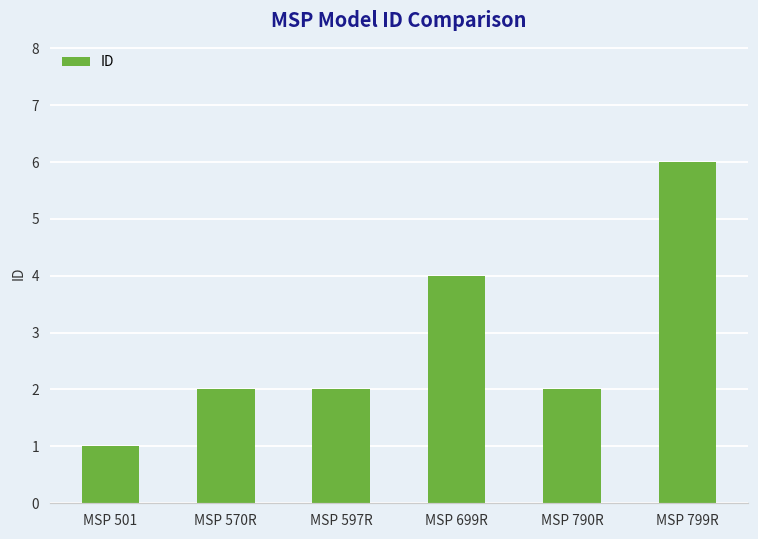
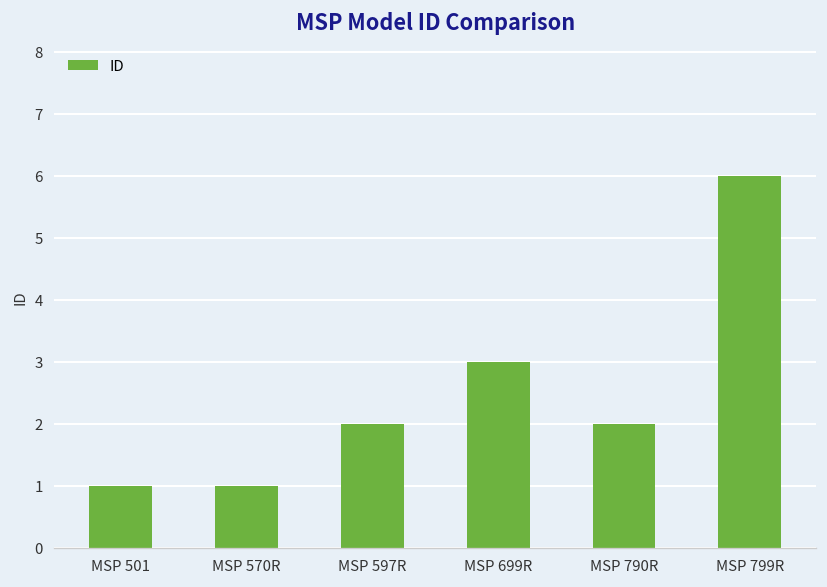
  {
    "MSP 501": 1,
-   "MSP 570R": 2,
+   "MSP 570R": 1,
    "MSP 597R": 2,
-   "MSP 699R": 4,
+   "MSP 699R": 3,
    "MSP 790R": 2,
    "MSP 799R": 6
  }
